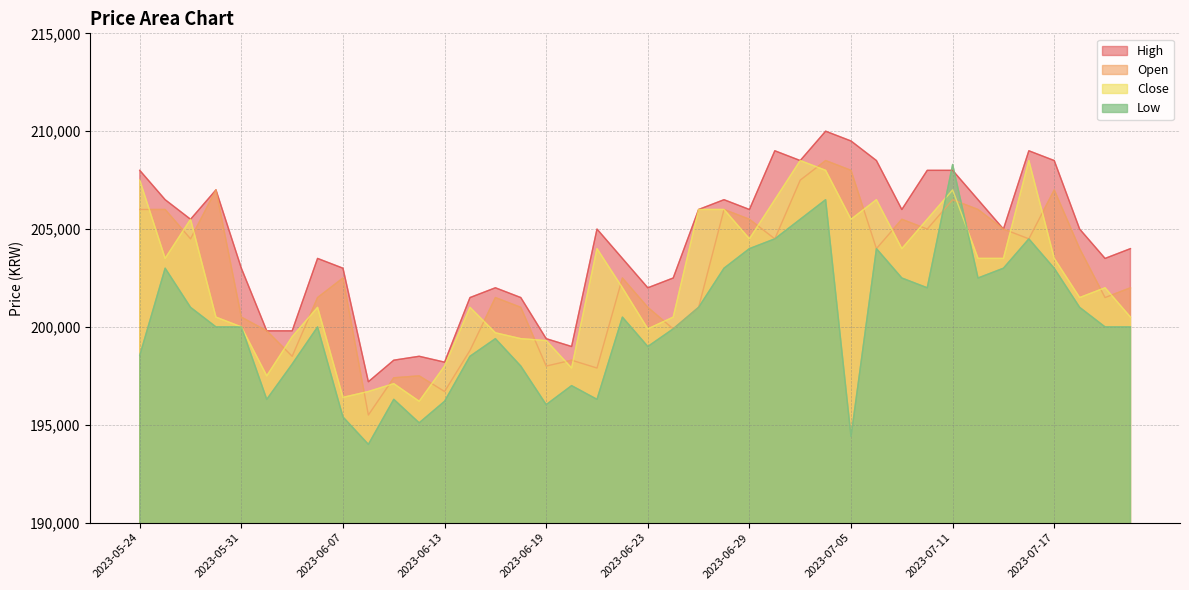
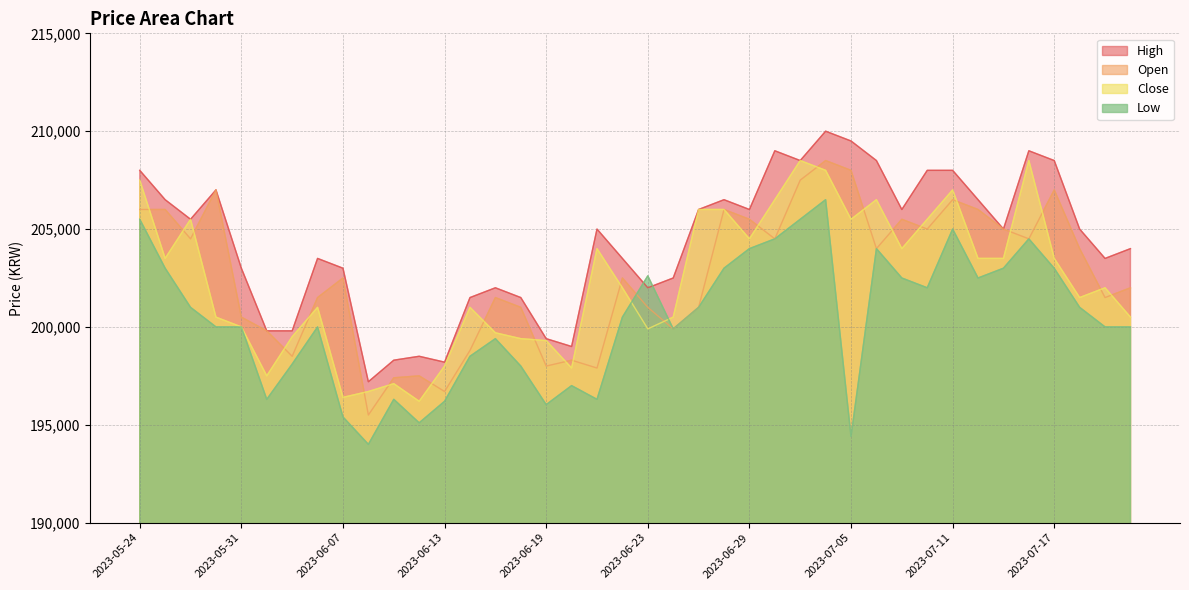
  {
    "Low": {
-     "2023-05-24": "198,500",
+     "2023-05-24": "205,500",
      "2023-06-07": "195,400",
      "2023-06-13": "196,200",
      "2023-06-19": "196,000",
-     "2023-06-23": "199,000",
+     "2023-06-23": "202,600",
      "2023-06-29": "204,000",
      "2023-07-05": "194,400",
-     "2023-07-11": "208,300",
+     "2023-07-11": "205,000",
      "2023-07-17": "203,000"
    }
  }
